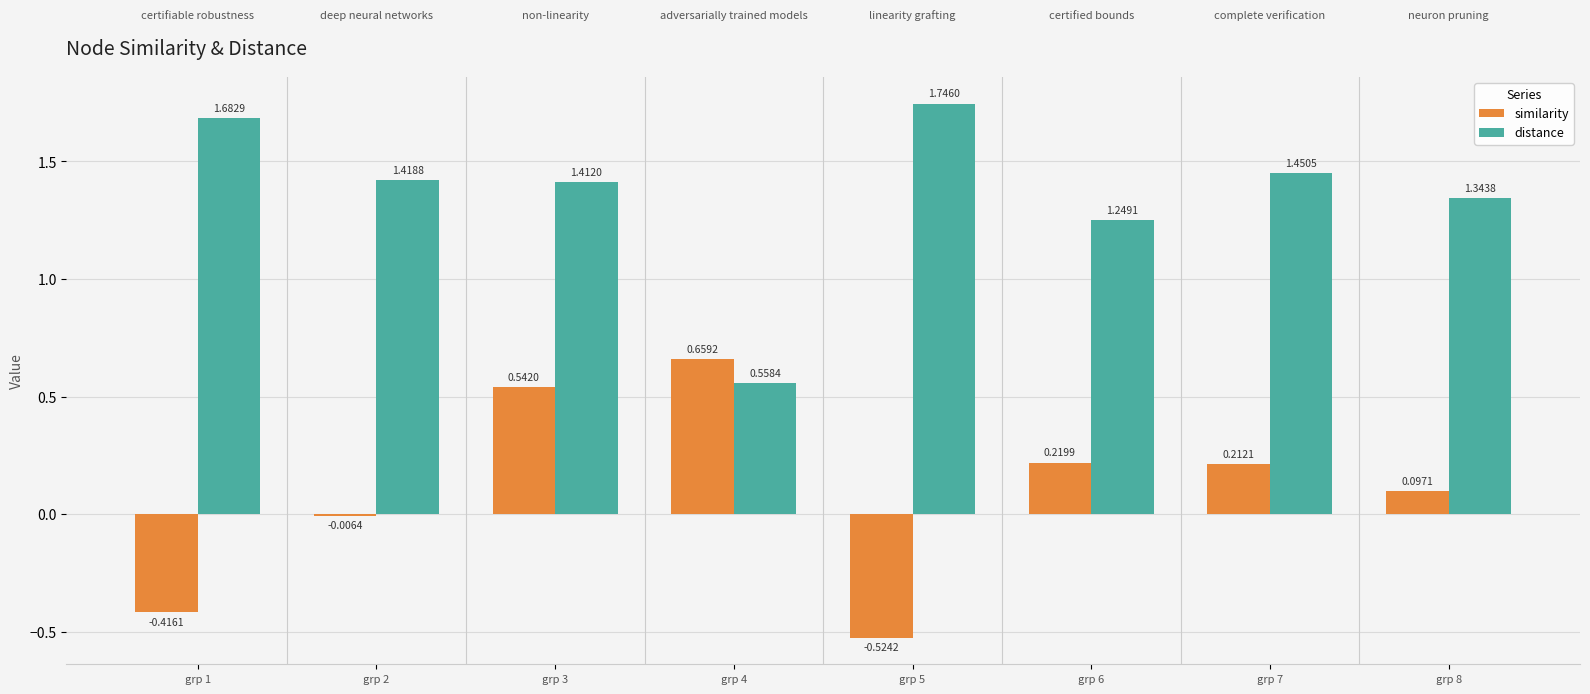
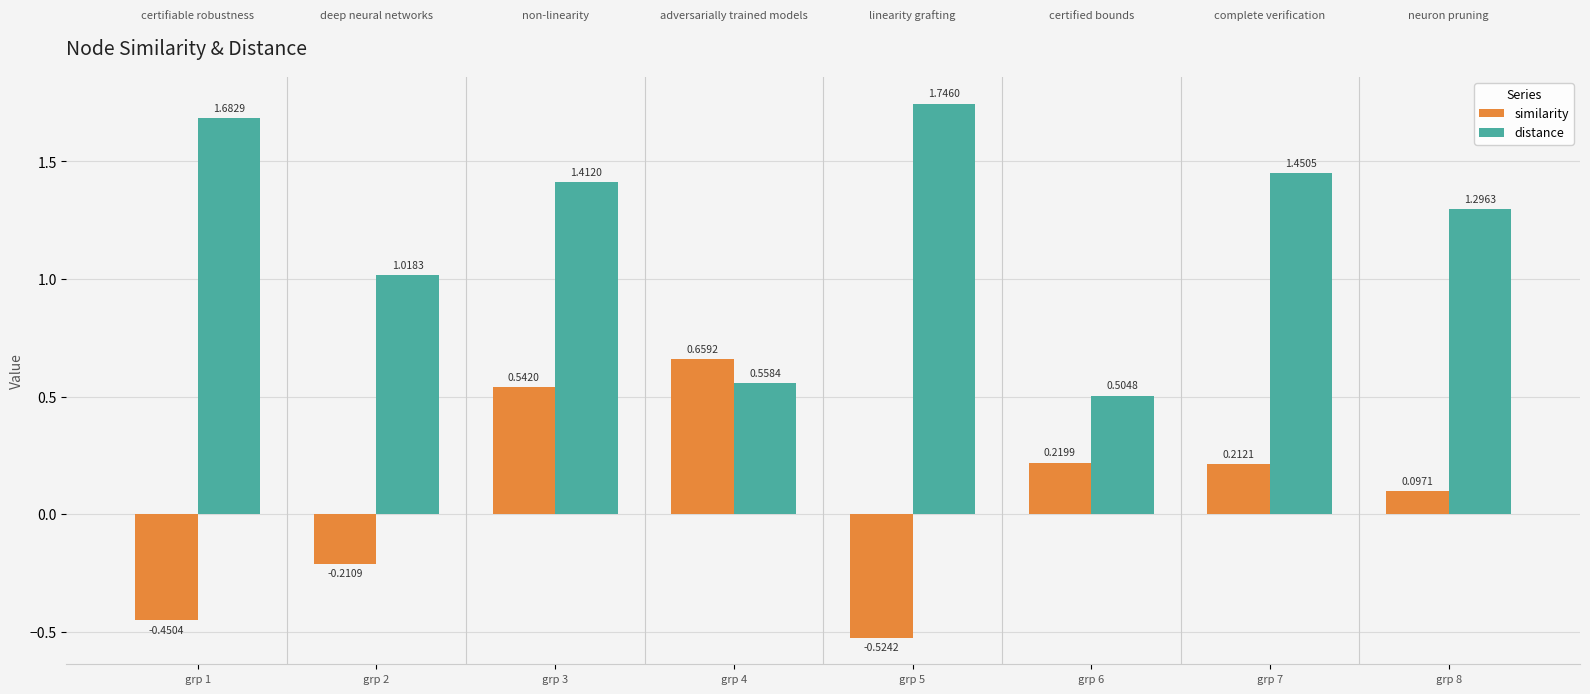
  {
    "similarity": {
-     "grp 1": -0.4161,
-     "grp 2": -0.0064,
+     "grp 1": -0.4504,
+     "grp 2": -0.2109,
      "grp 3": 0.5420,
      "grp 4": 0.6592,
      "grp 5": -0.5242,
      "grp 6": 0.2199,
      "grp 7": 0.2121,
      "grp 8": 0.0971
    },
    "distance": {
      "grp 1": 1.6829,
-     "grp 2": 1.4188,
+     "grp 2": 1.0183,
      "grp 3": 1.4120,
      "grp 4": 0.5584,
      "grp 5": 1.7460,
-     "grp 6": 1.2491,
+     "grp 6": 0.5048,
      "grp 7": 1.4505,
-     "grp 8": 1.3438
+     "grp 8": 1.2963
    }
  }
